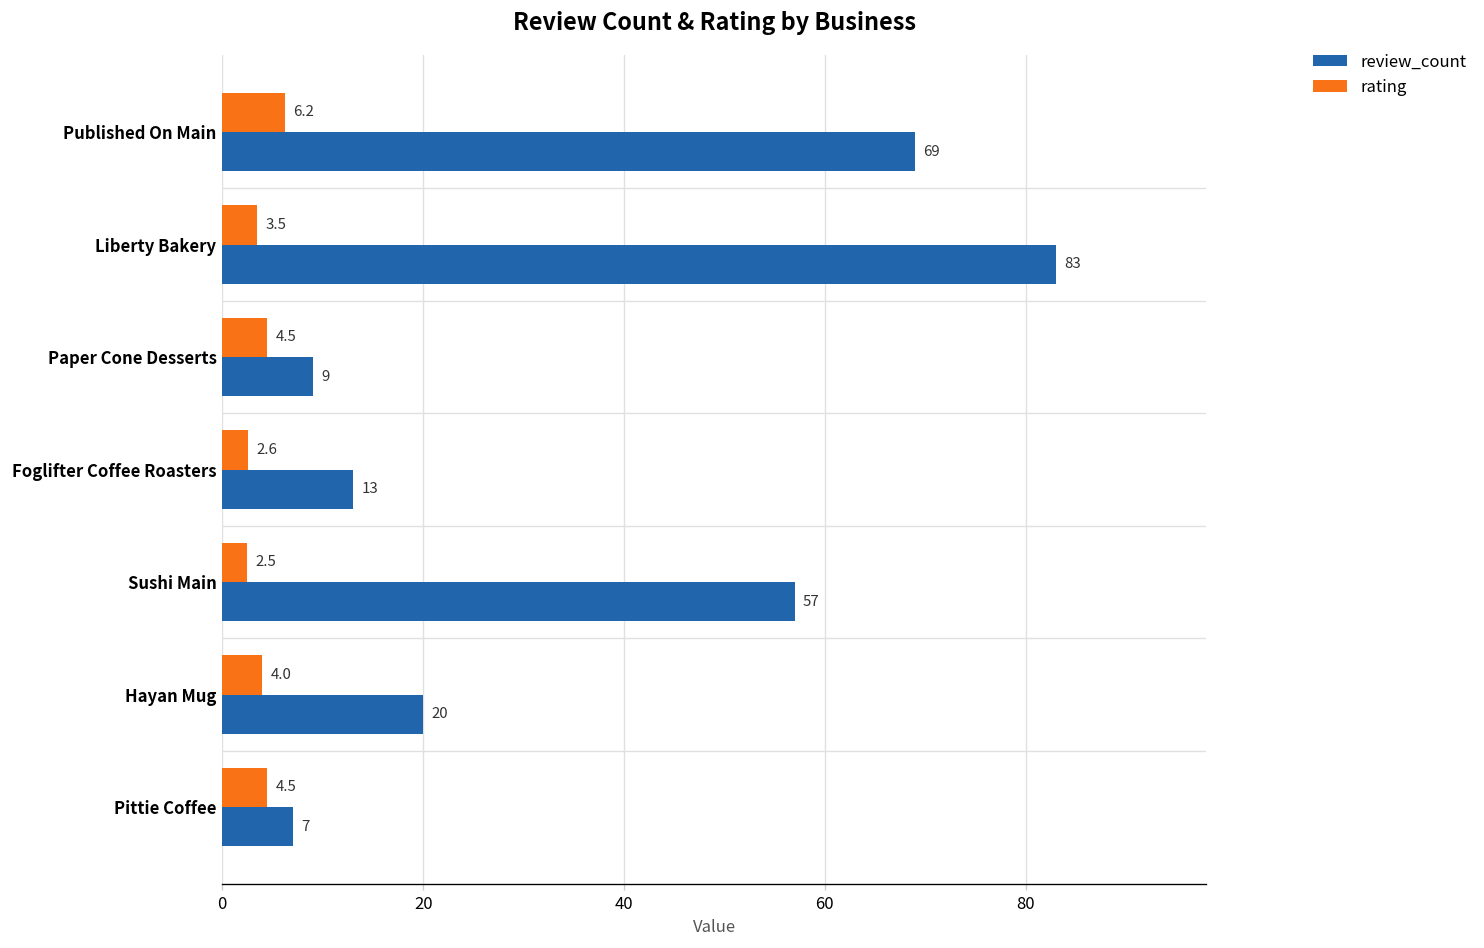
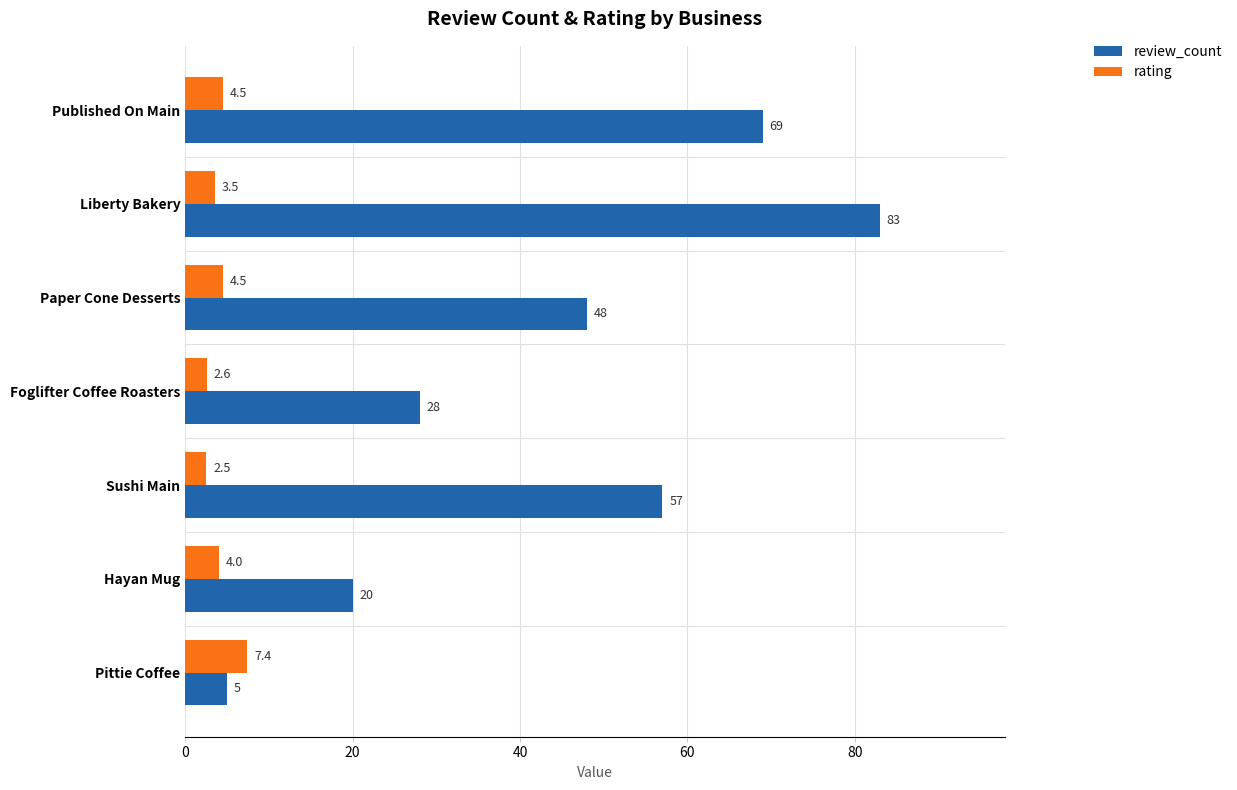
  {
    "review_count": {
      "Published On Main": 69,
      "Liberty Bakery": 83,
-     "Paper Cone Desserts": 9,
-     "Foglifter Coffee Roasters": 13,
+     "Paper Cone Desserts": 48,
+     "Foglifter Coffee Roasters": 28,
      "Sushi Main": 57,
      "Hayan Mug": 20,
-     "Pittie Coffee": 7
+     "Pittie Coffee": 5
    },
    "rating": {
-     "Published On Main": 6.2,
+     "Published On Main": 4.5,
      "Liberty Bakery": 3.5,
      "Paper Cone Desserts": 4.5,
      "Foglifter Coffee Roasters": 2.6,
      "Sushi Main": 2.5,
      "Hayan Mug": 4.0,
-     "Pittie Coffee": 4.5
+     "Pittie Coffee": 7.4
    }
  }
